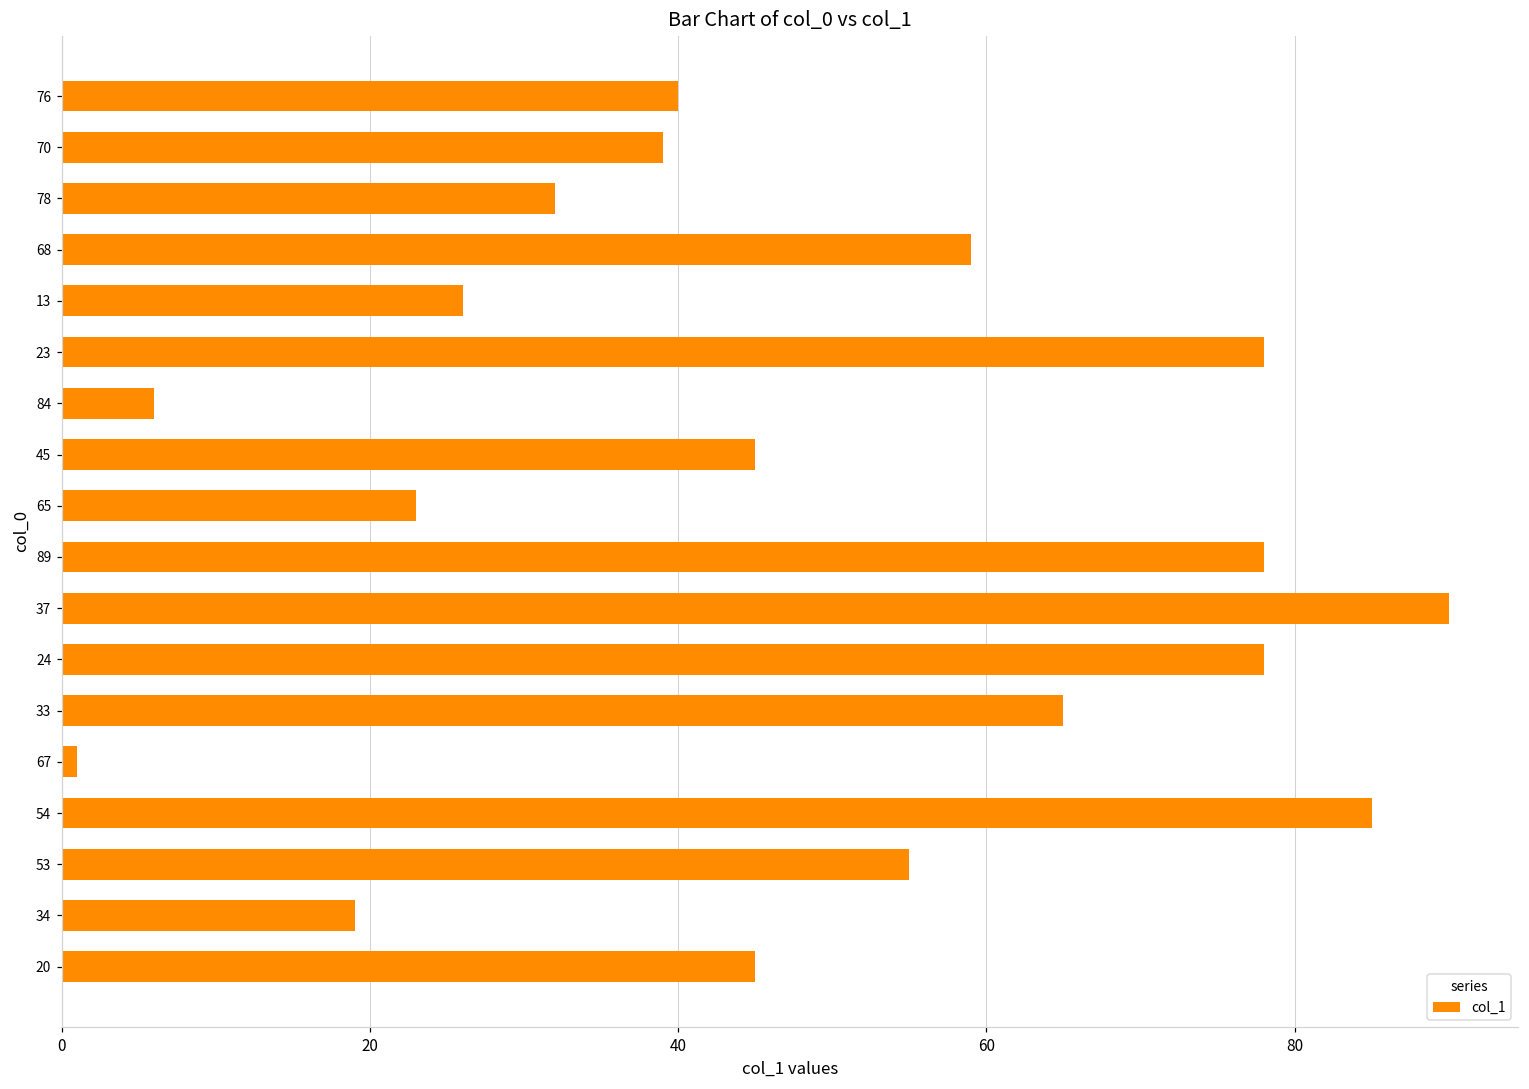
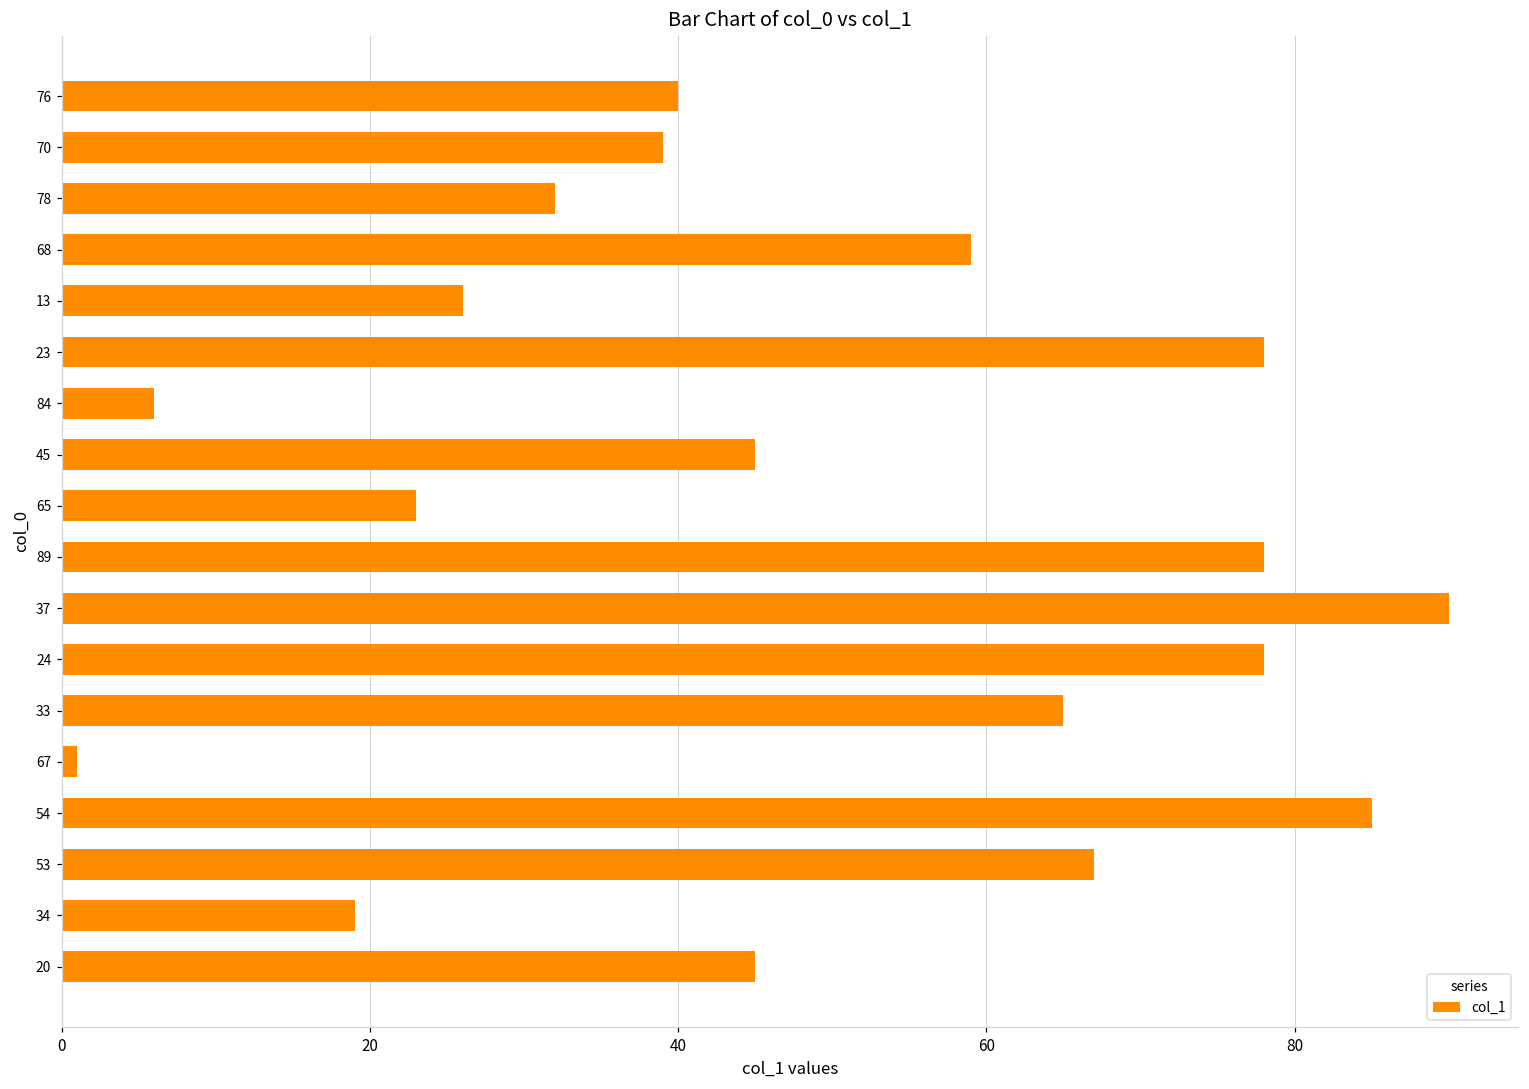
  {
    "76": 40,
    "70": 39,
    "78": 32,
    "68": 59,
    "13": 26,
    "23": 78,
    "84": 6,
    "45": 45,
    "65": 23,
    "89": 78,
    "37": 90,
    "24": 78,
    "33": 65,
    "67": 1,
    "54": 85,
-   "53": 55,
+   "53": 67,
    "34": 19,
    "20": 45
  }
